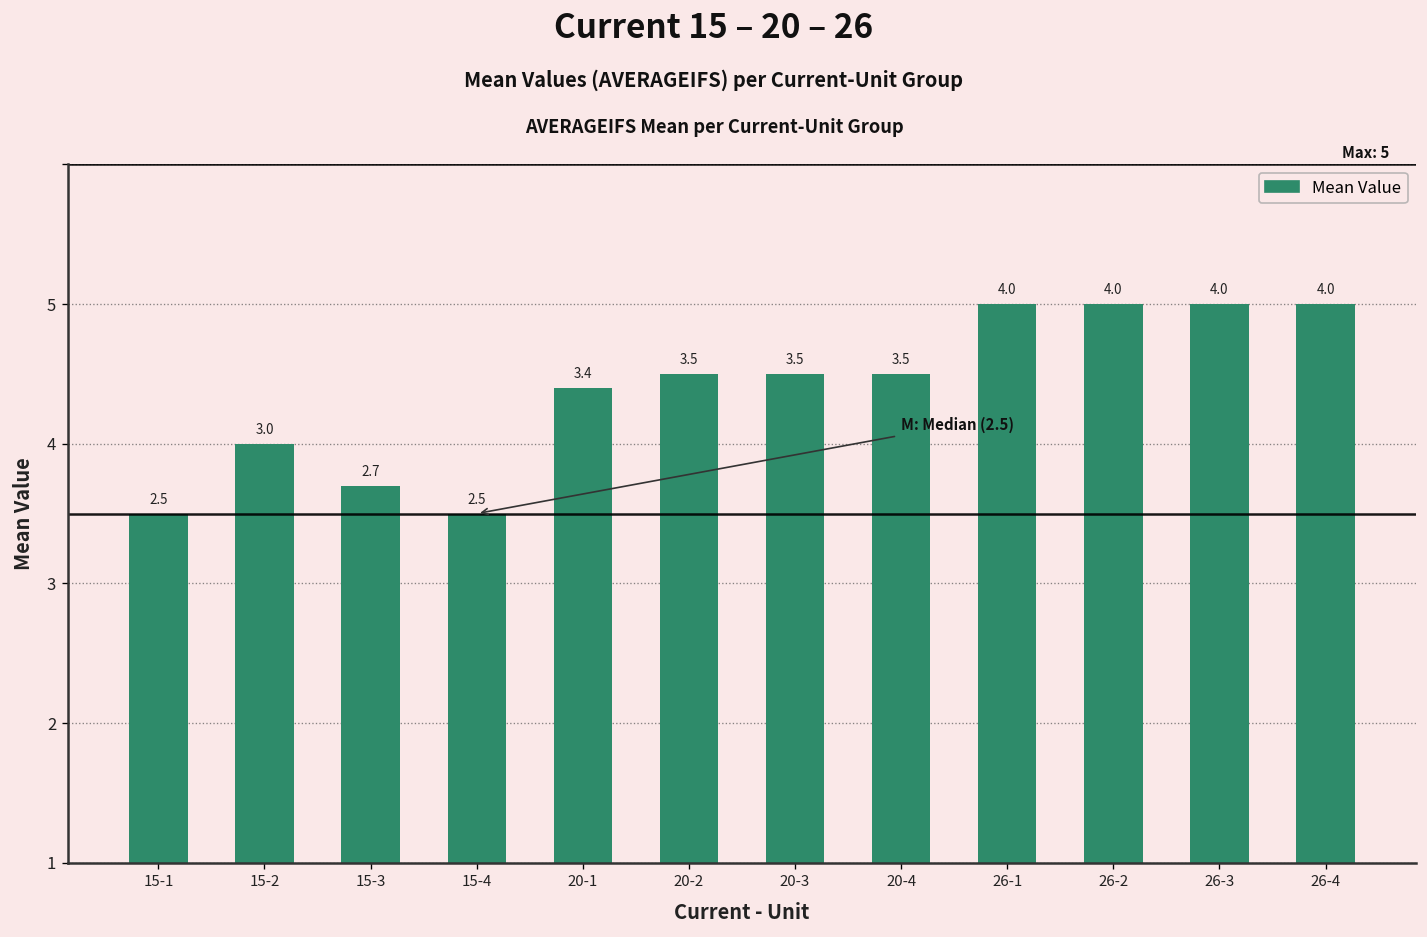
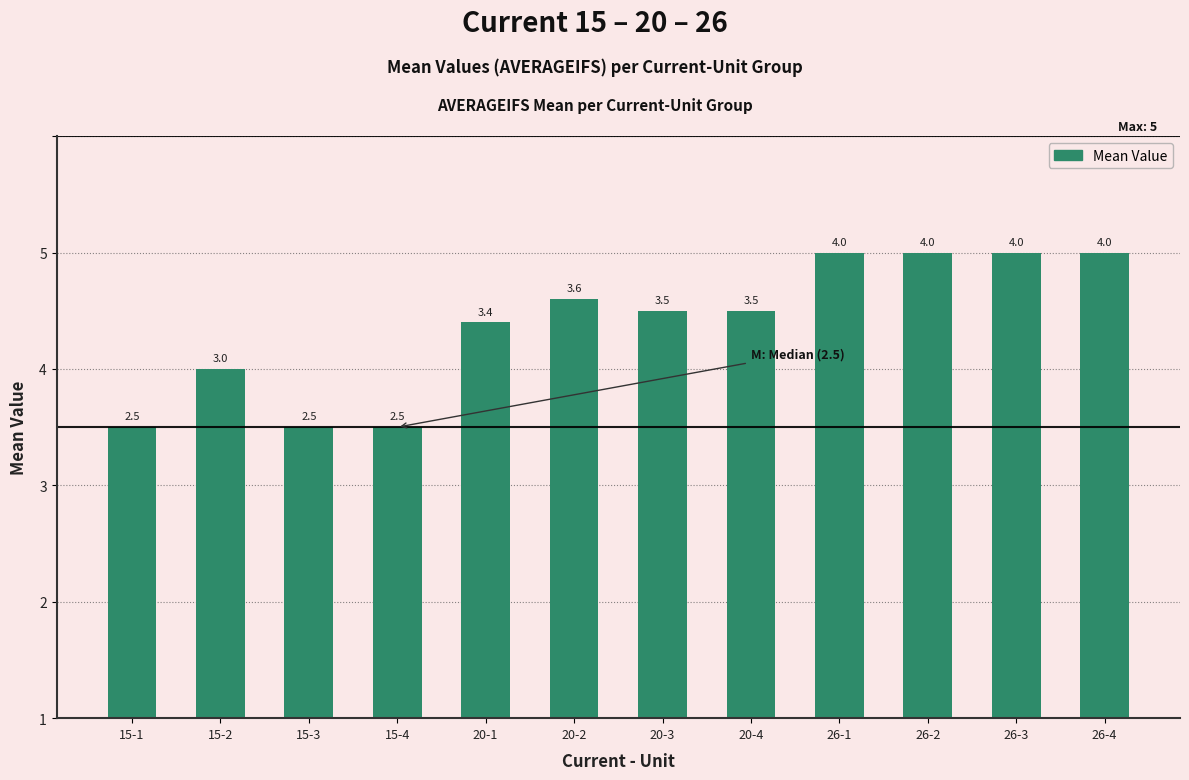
  {
    "15-1": "2.5",
    "15-2": "3.0",
-   "15-3": "2.7",
+   "15-3": "2.5",
    "15-4": "(2.5)",
    "20-1": "3.4",
-   "20-2": "3.5",
+   "20-2": "3.6",
    "20-3": "3.5",
    "20-4": "3.5",
    "26-1": "4.0",
    "26-2": "4.0",
    "26-3": "4.0",
    "26-4": "4.0"
  }
